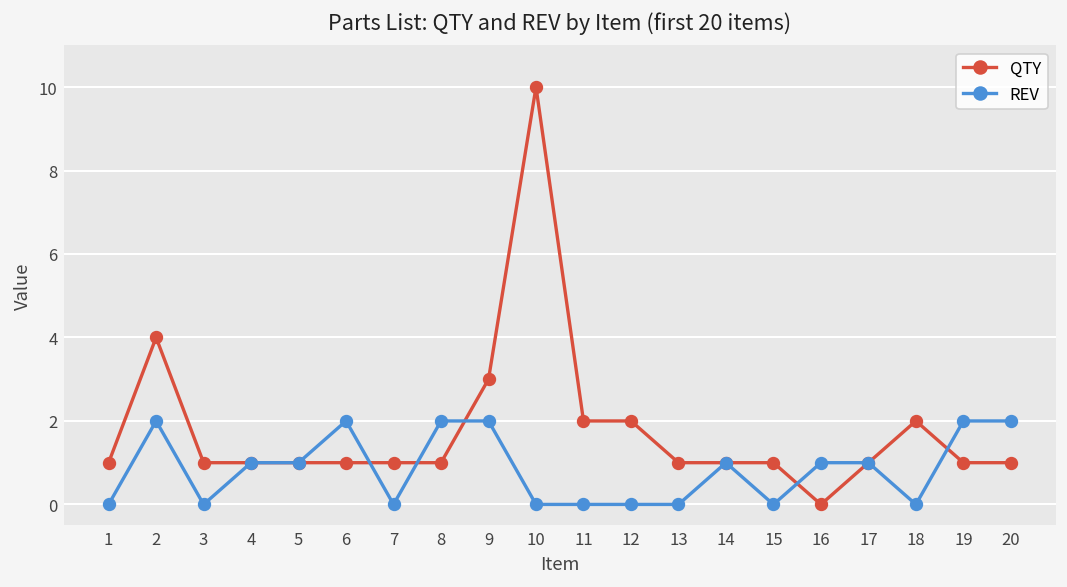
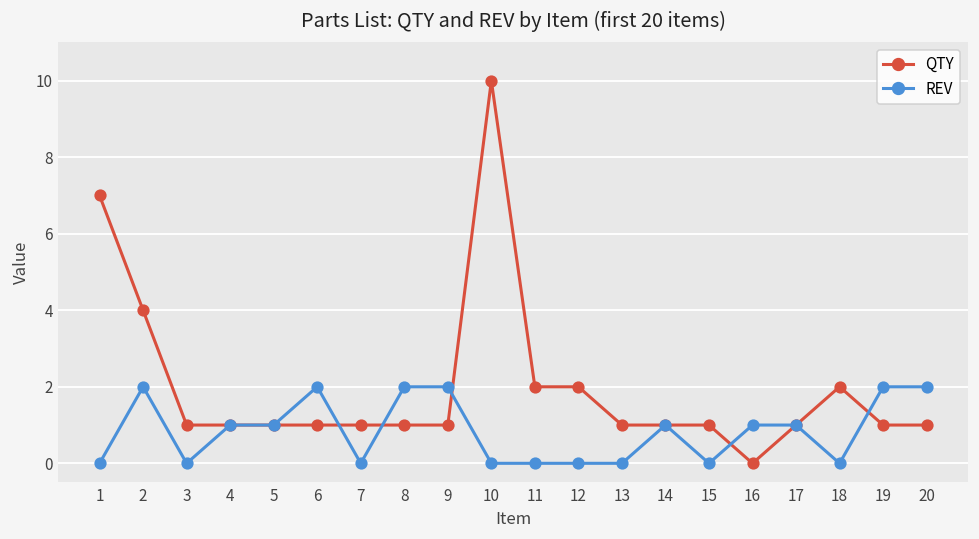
  {
    "QTY": {
-     "1": 1,
+     "1": 7,
      "2": 4,
      "3": 1,
      "6": 1,
      "7": 1,
      "8": 1,
-     "9": 3,
+     "9": 1,
      "10": 10,
      "11": 2,
      "12": 2,
      "13": 1,
      "15": 1,
      "16": 0,
      "18": 2,
      "19": 1,
      "20": 1
    },
    "REV": {
      "1": 0,
      "2": 2,
      "3": 0,
      "6": 2,
      "7": 0,
      "8": 2,
      "9": 2,
      "10": 0,
      "11": 0,
      "12": 0,
      "13": 0,
      "15": 0,
      "16": 1,
      "18": 0,
      "19": 2,
      "20": 2
    }
  }
